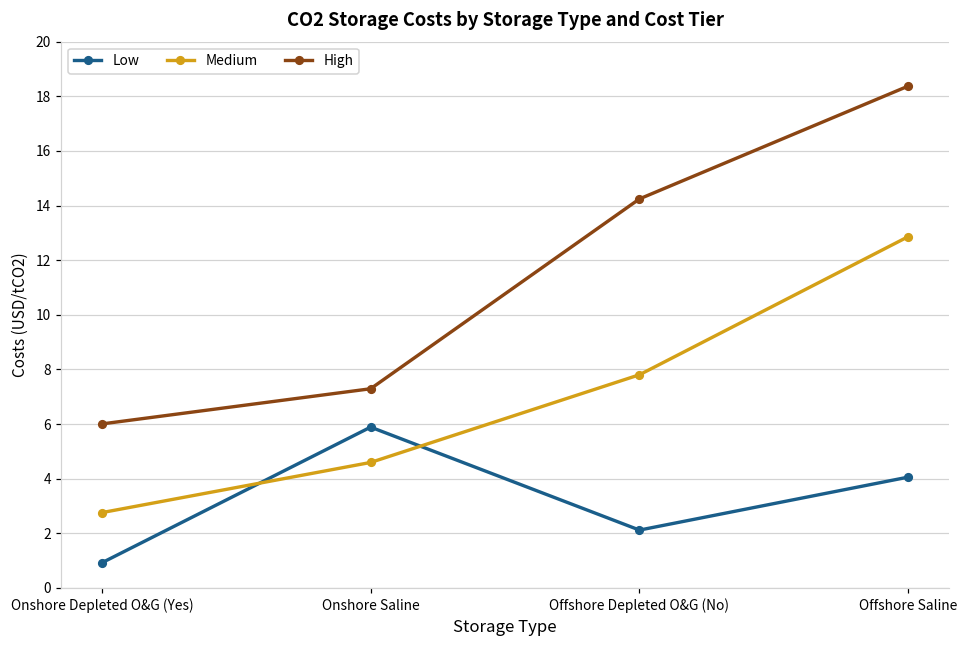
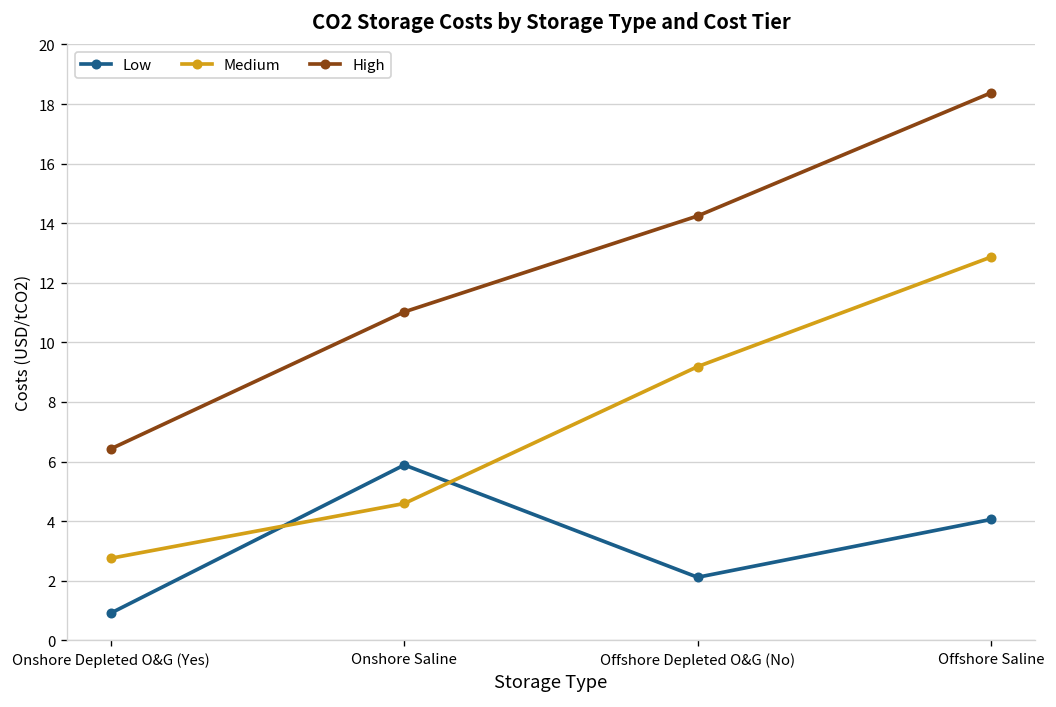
  {
    "Low": {
      "Onshore Depleted O&G (Yes)": 0.9,
      "Onshore Saline": 5.9,
      "Offshore Depleted O&G (No)": 2.1,
      "Offshore Saline": 4.1
    },
    "Medium": {
      "Onshore Depleted O&G (Yes)": 2.8,
      "Onshore Saline": 4.6,
-     "Offshore Depleted O&G (No)": 7.8,
+     "Offshore Depleted O&G (No)": 9.2,
      "Offshore Saline": 12.9
    },
    "High": {
-     "Onshore Depleted O&G (Yes)": 6.0,
-     "Onshore Saline": 7.3,
+     "Onshore Depleted O&G (Yes)": 6.4,
+     "Onshore Saline": 11.0,
      "Offshore Depleted O&G (No)": 14.2,
      "Offshore Saline": 18.4
    }
  }
